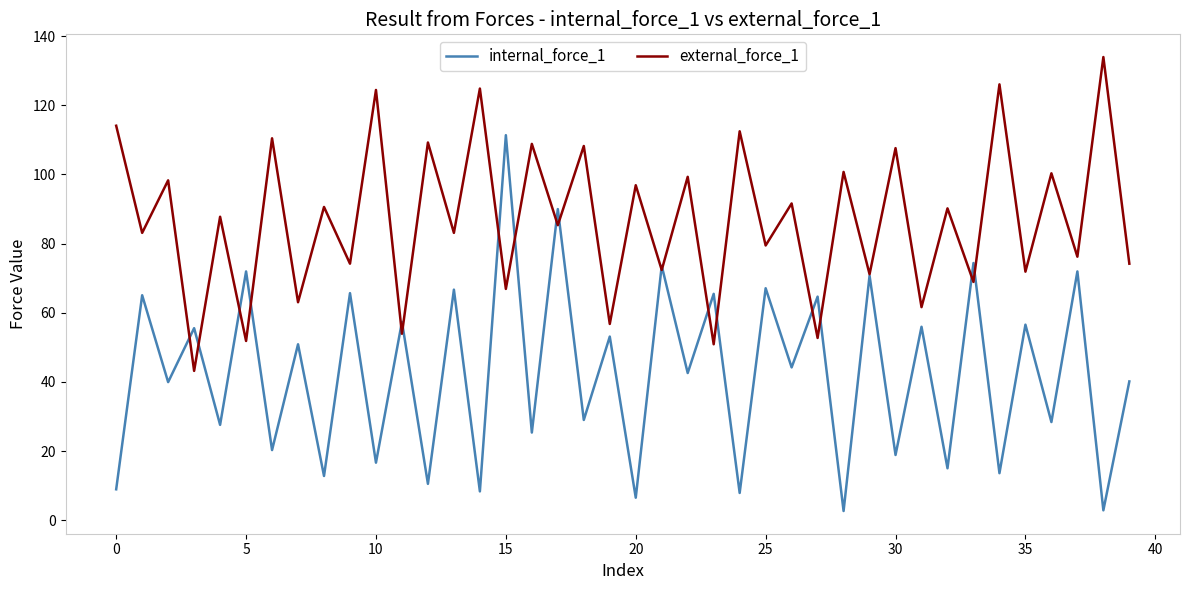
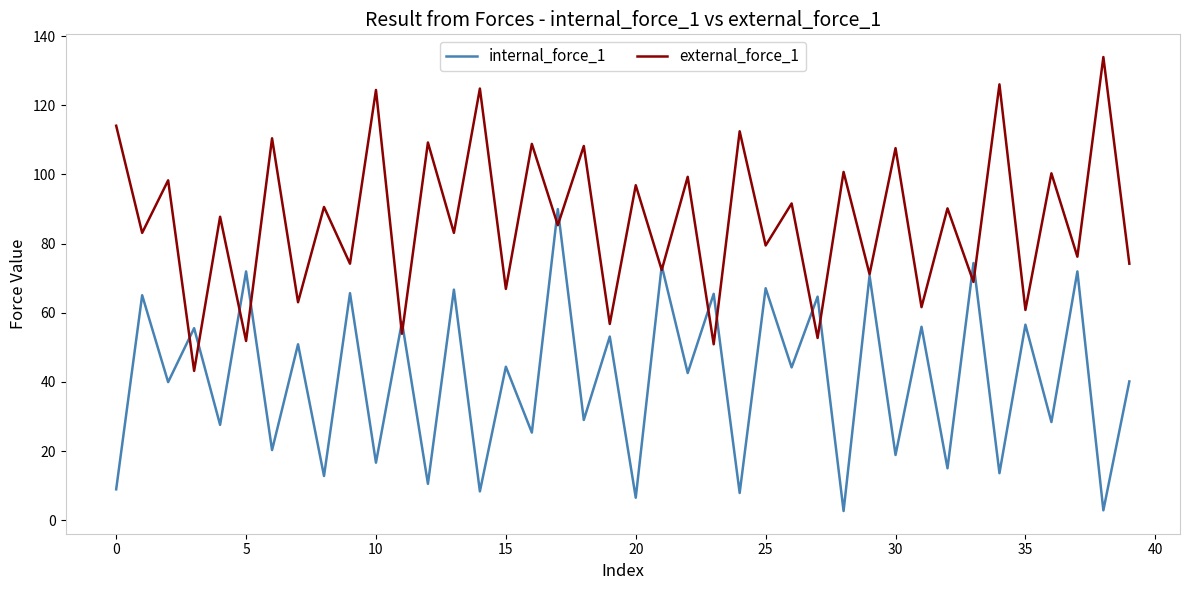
  {
    "internal_force_1": {
      "0": 9,
      "5": 72,
      "10": 17,
-     "15": 111,
+     "15": 44,
      "20": 7,
      "25": 67,
      "30": 19,
      "35": 57
    },
    "external_force_1": {
      "0": 114,
      "5": 52,
      "10": 124,
      "15": 67,
      "20": 97,
      "25": 79,
      "30": 108,
-     "35": 72
+     "35": 61
    }
  }
